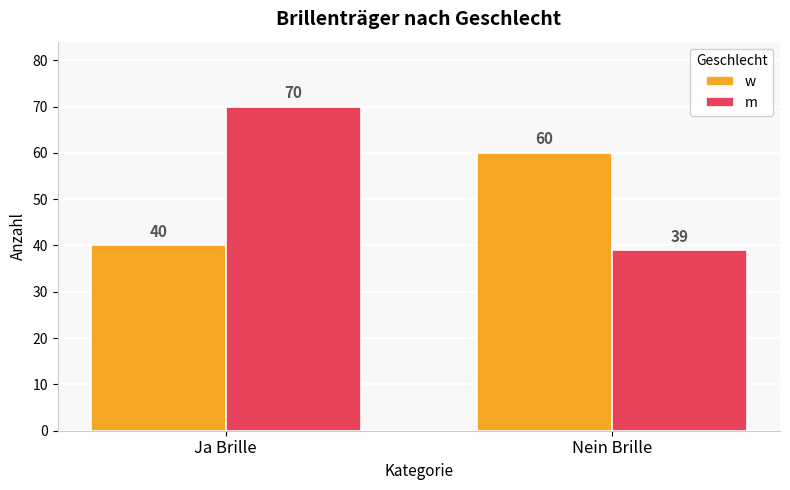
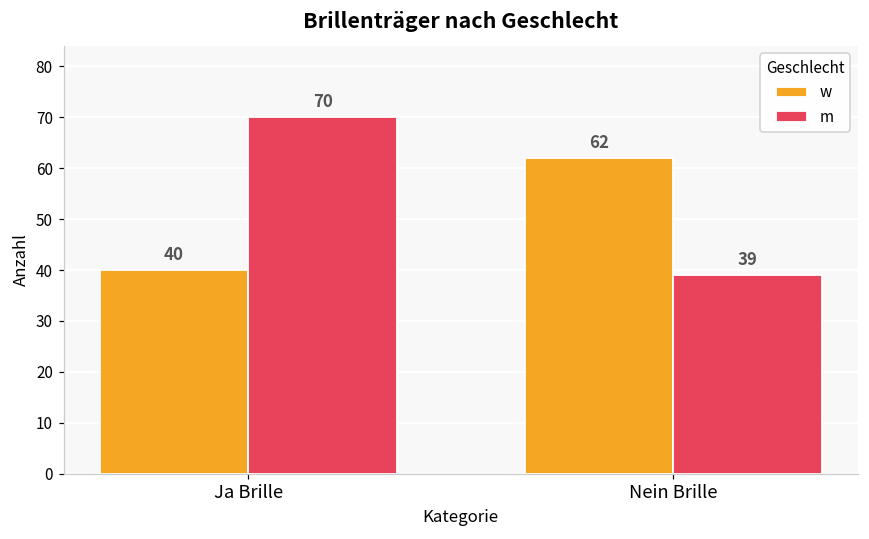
  {
    "w": {
      "Ja Brille": 40,
-     "Nein Brille": 60
+     "Nein Brille": 62
    },
    "m": {
      "Ja Brille": 70,
      "Nein Brille": 39
    }
  }
